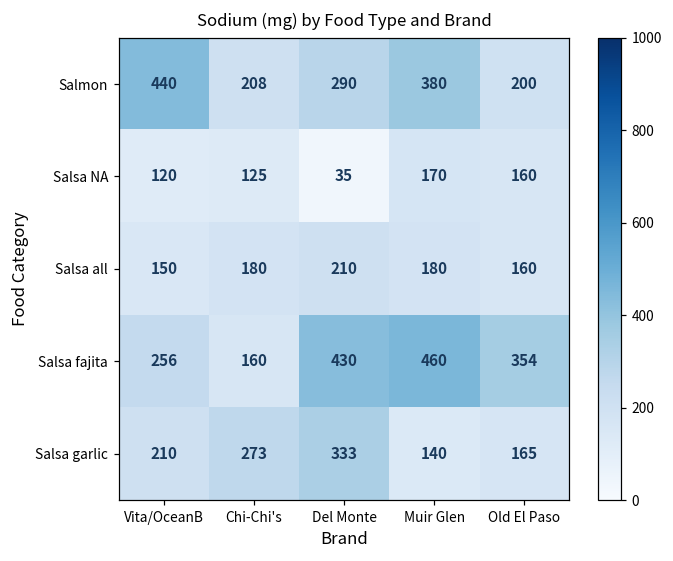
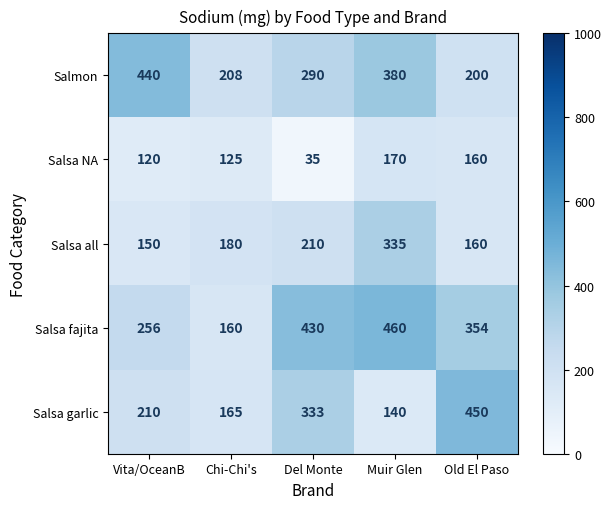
  {
    "Salmon": {
      "Vita/OceanB": 440,
      "Chi-Chi's": 208,
      "Del Monte": 290,
      "Muir Glen": 380,
      "Old El Paso": 200
    },
    "Salsa NA": {
      "Vita/OceanB": 120,
      "Chi-Chi's": 125,
      "Del Monte": 35,
      "Muir Glen": 170,
      "Old El Paso": 160
    },
    "Salsa all": {
      "Vita/OceanB": 150,
      "Chi-Chi's": 180,
      "Del Monte": 210,
-     "Muir Glen": 180,
+     "Muir Glen": 335,
      "Old El Paso": 160
    },
    "Salsa fajita": {
      "Vita/OceanB": 256,
      "Chi-Chi's": 160,
      "Del Monte": 430,
      "Muir Glen": 460,
      "Old El Paso": 354
    },
    "Salsa garlic": {
      "Vita/OceanB": 210,
-     "Chi-Chi's": 273,
+     "Chi-Chi's": 165,
      "Del Monte": 333,
      "Muir Glen": 140,
-     "Old El Paso": 165
+     "Old El Paso": 450
    }
  }
